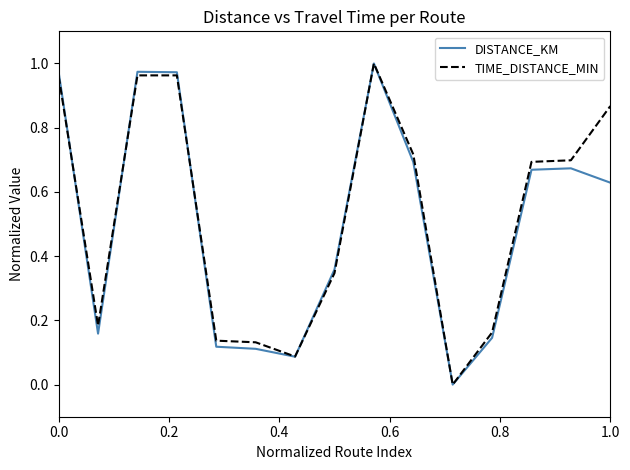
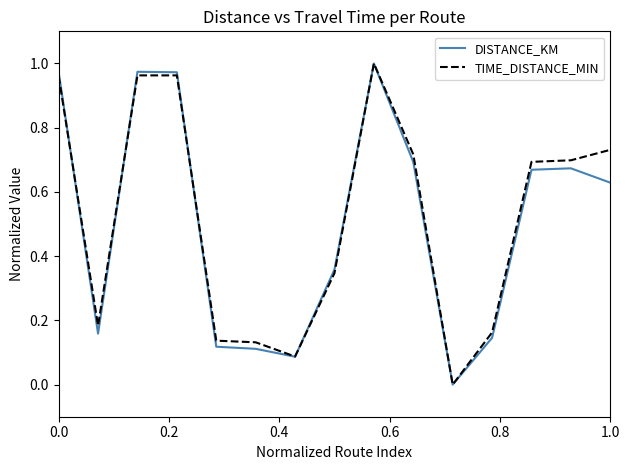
  {
    "DISTANCE_KM": {
      "0.0": 0.97,
      "1.0": 0.63
    },
    "TIME_DISTANCE_MIN": {
      "0.0": 0.96,
-     "1.0": 0.87
+     "1.0": 0.73
    }
  }
